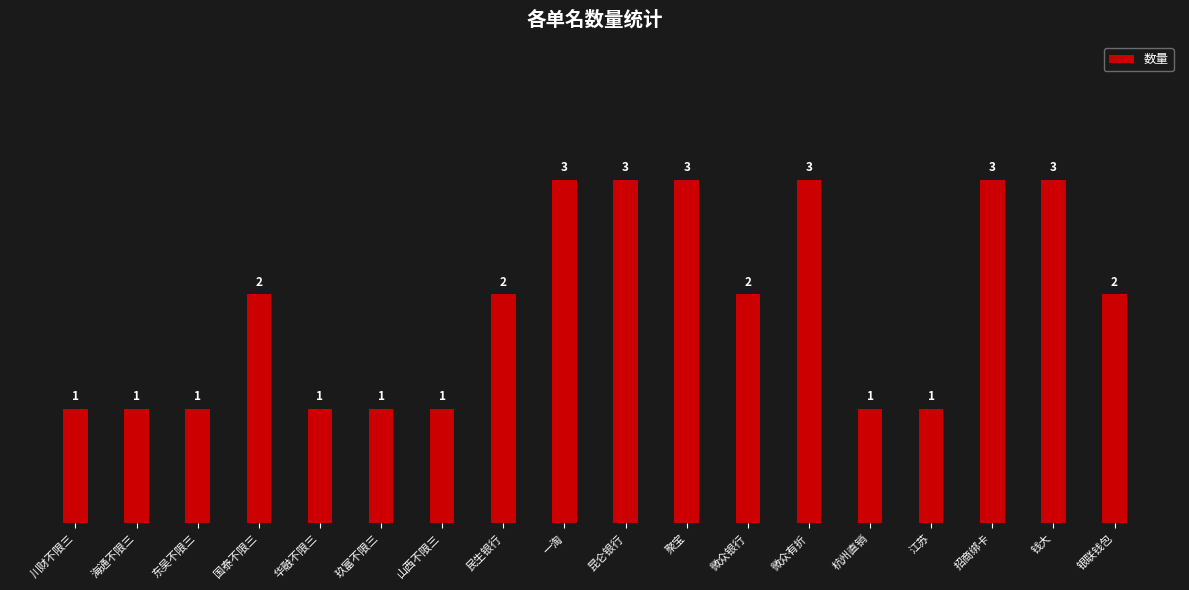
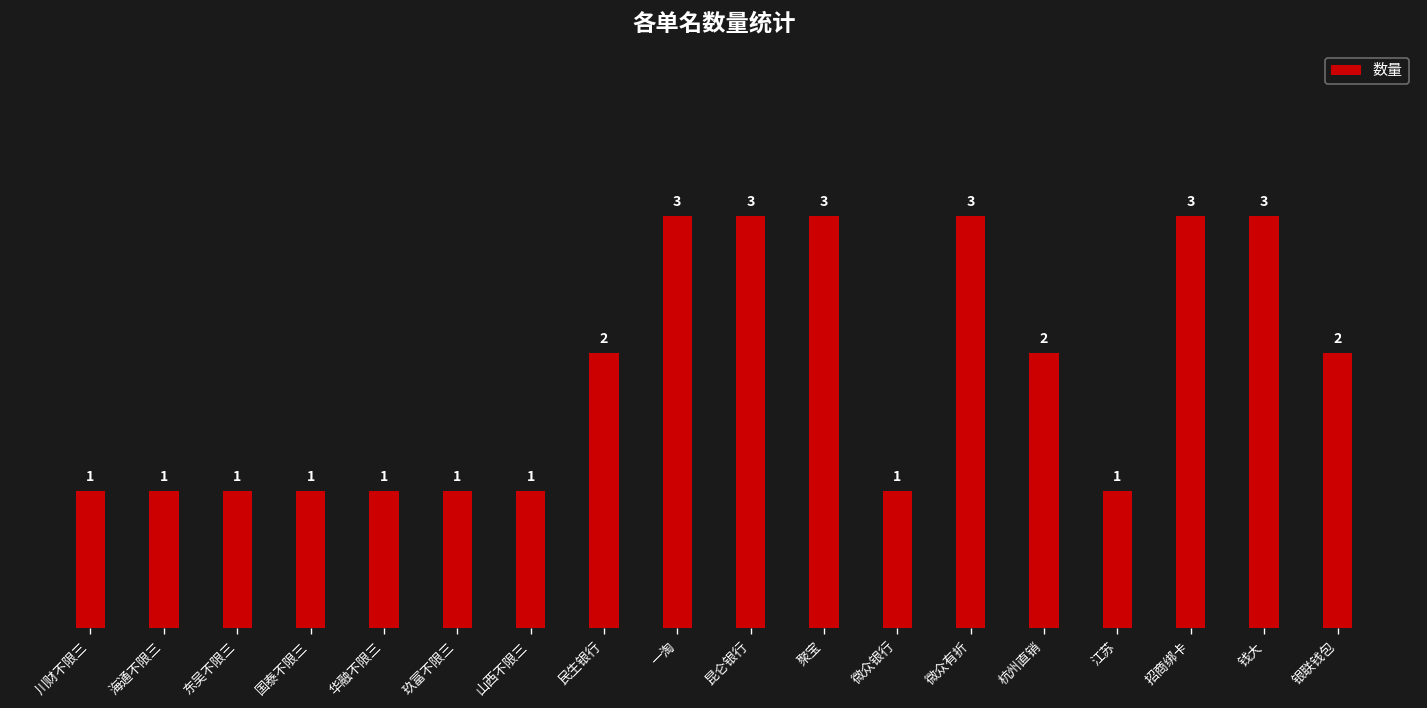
  {
    "川财不限三": 1,
    "海通不限三": 1,
    "东吴不限三": 1,
-   "国泰不限三": 2,
+   "国泰不限三": 1,
    "华融不限三": 1,
    "玖富不限三": 1,
    "山西不限三": 1,
    "民生银行": 2,
    "一淘": 3,
    "昆仑银行": 3,
    "聚宝": 3,
-   "微众银行": 2,
+   "微众银行": 1,
    "微众有折": 3,
-   "杭州直销": 1,
+   "杭州直销": 2,
    "江苏": 1,
    "招商绑卡": 3,
    "钱大": 3,
    "银联钱包": 2
  }
